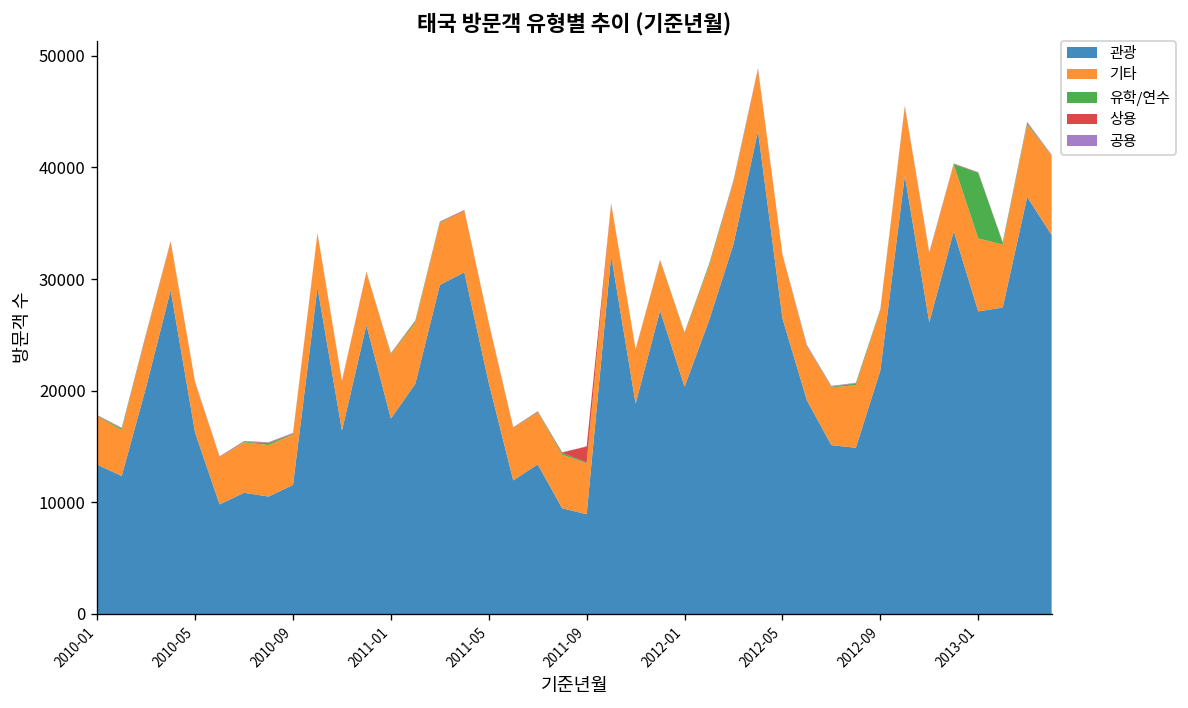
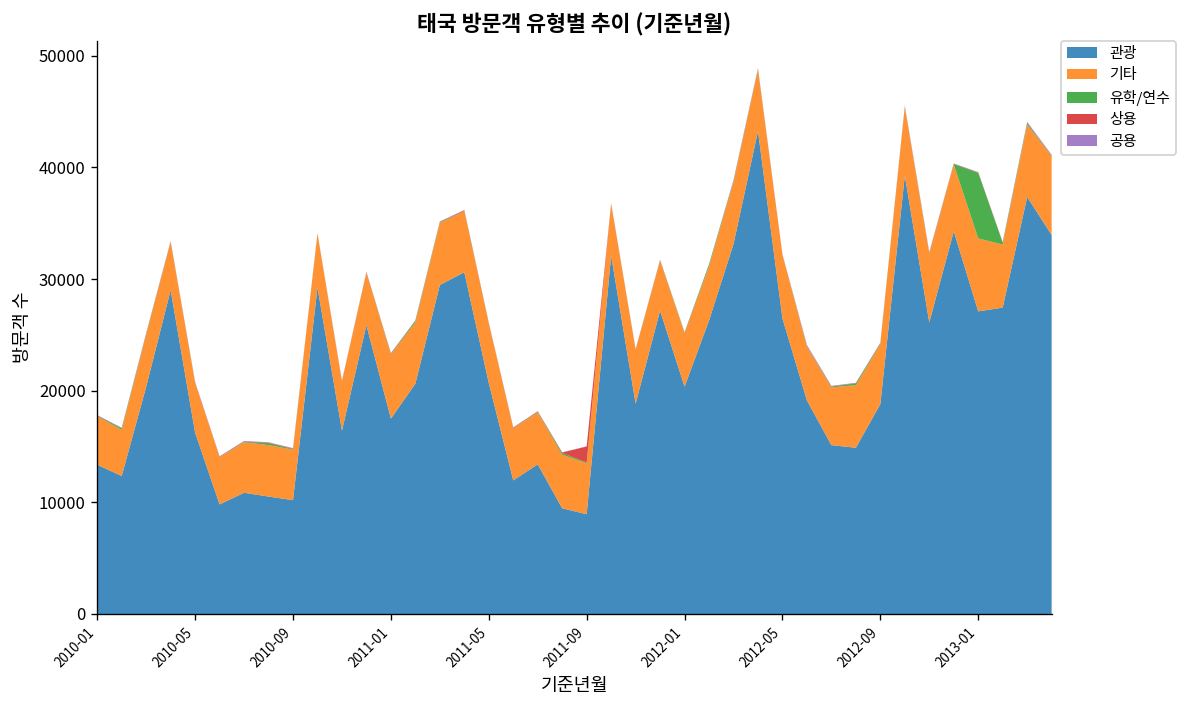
  {
    "관광": {
      "2010-01": 13000,
      "2010-05": 16000,
-     "2010-09": 12000,
+     "2010-09": 10000,
      "2011-01": 18000,
      "2011-05": 21000,
      "2011-09": 9000,
      "2012-01": 20000,
      "2012-05": 26000,
-     "2012-09": 22000,
+     "2012-09": 19000,
      "2013-01": 27000
    },
    "기타": {
      "2013-01": 7000
    }
  }
